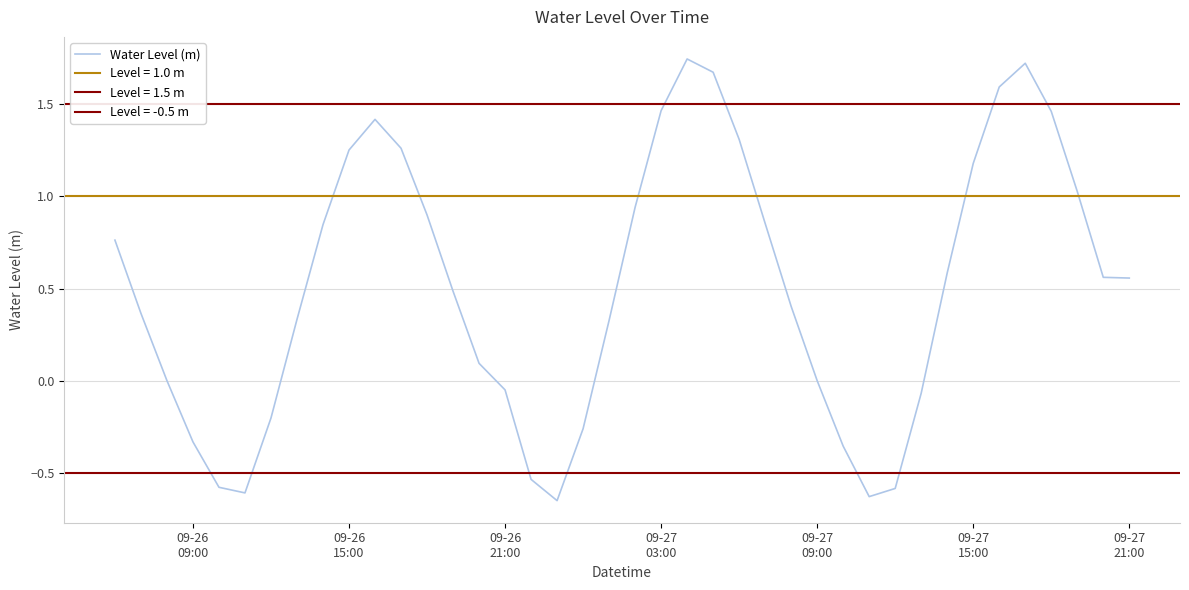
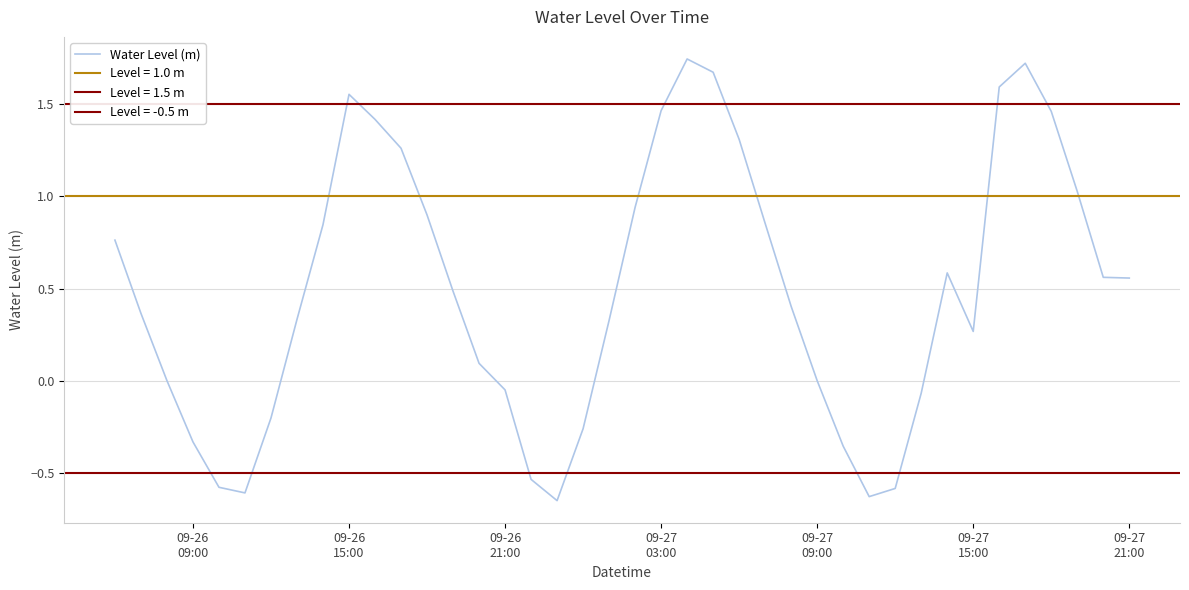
  {
    "09-26 09:00": -0.33,
-   "09-26 15:00": 1.25,
+   "09-26 15:00": 1.55,
    "09-26 21:00": -0.05,
    "09-27 03:00": 1.47,
    "09-27 09:00": 0.00,
-   "09-27 15:00": 1.18,
+   "09-27 15:00": 0.27,
    "09-27 21:00": 0.56
  }
